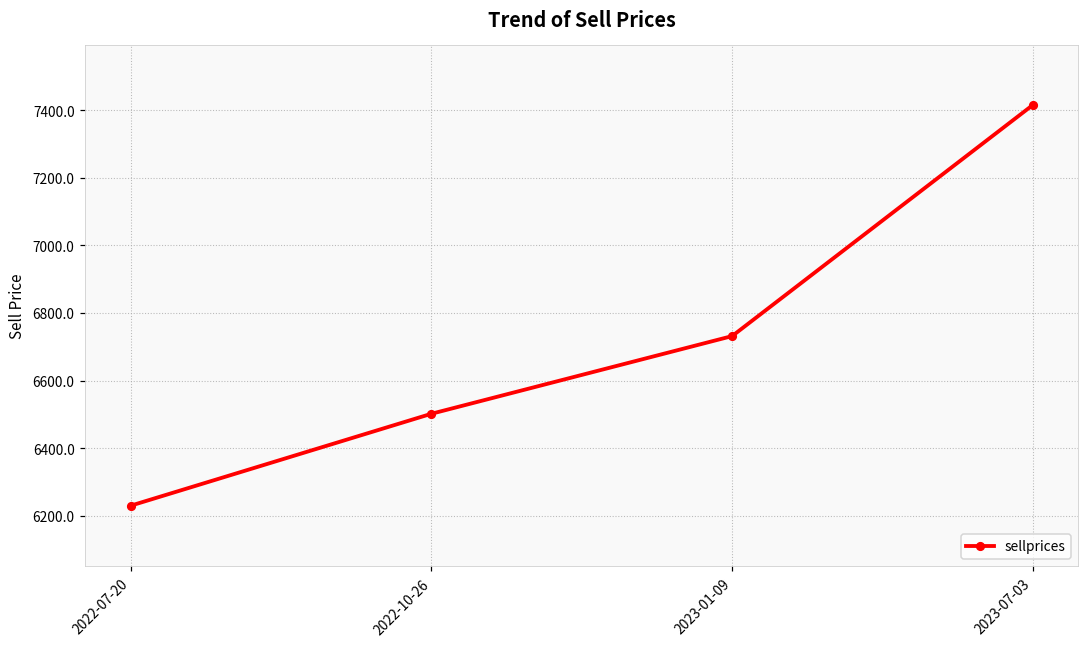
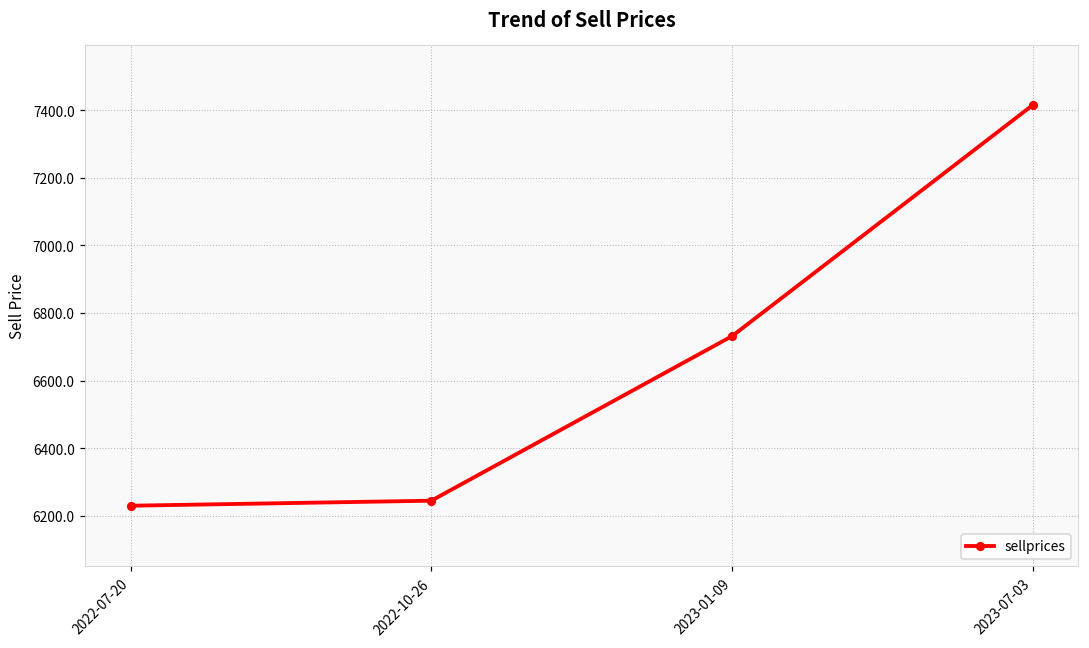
  {
    "2022-07-20": 6230,
-   "2022-10-26": 6500,
+   "2022-10-26": 6240,
    "2023-01-09": 6730,
    "2023-07-03": 7420
  }
